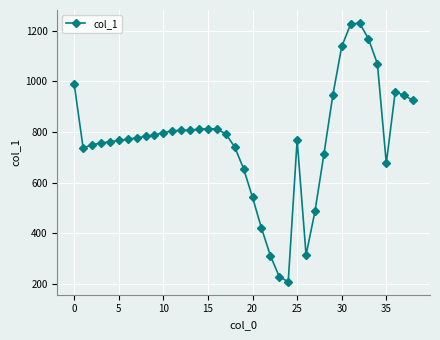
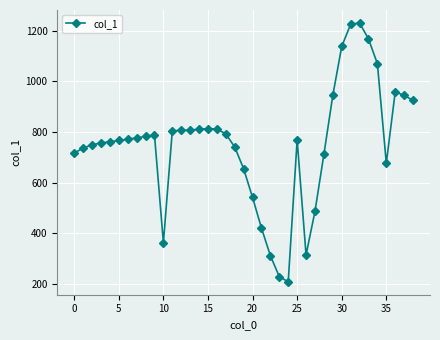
  {
-   "0": 990,
+   "0": 720,
    "5": 770,
-   "10": 800,
+   "10": 360,
    "15": 810,
    "20": 540,
    "25": 770,
    "30": 1140,
    "35": 680
  }
